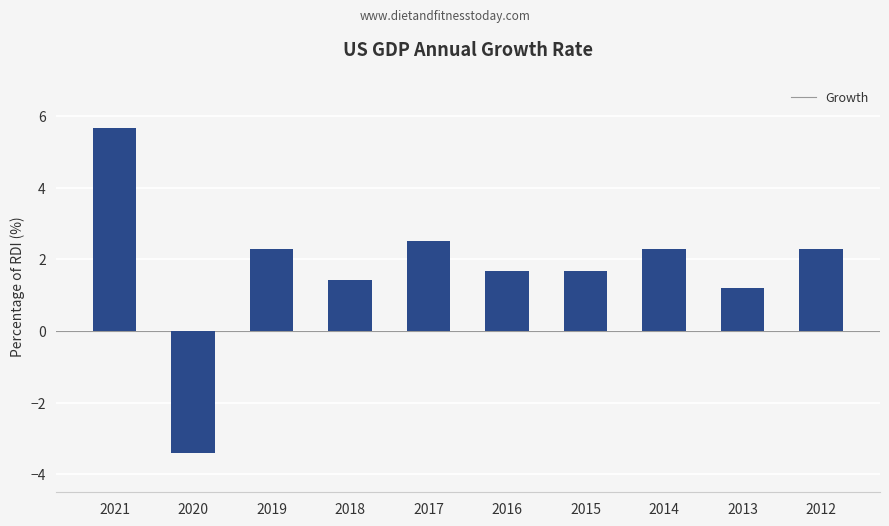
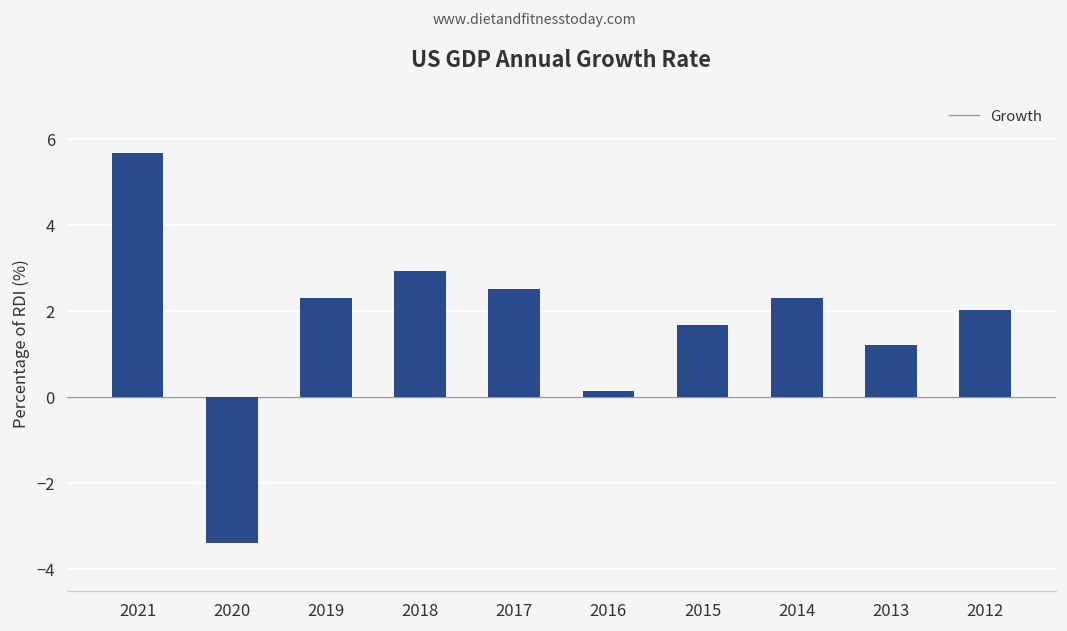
  {
    "2021": 5.7,
    "2020": -3.4,
    "2019": 2.3,
-   "2018": 1.4,
+   "2018": 2.9,
    "2017": 2.5,
-   "2016": 1.7,
+   "2016": 0.1,
    "2015": 1.7,
    "2014": 2.3,
    "2013": 1.2,
-   "2012": 2.3
+   "2012": 2.0
  }
